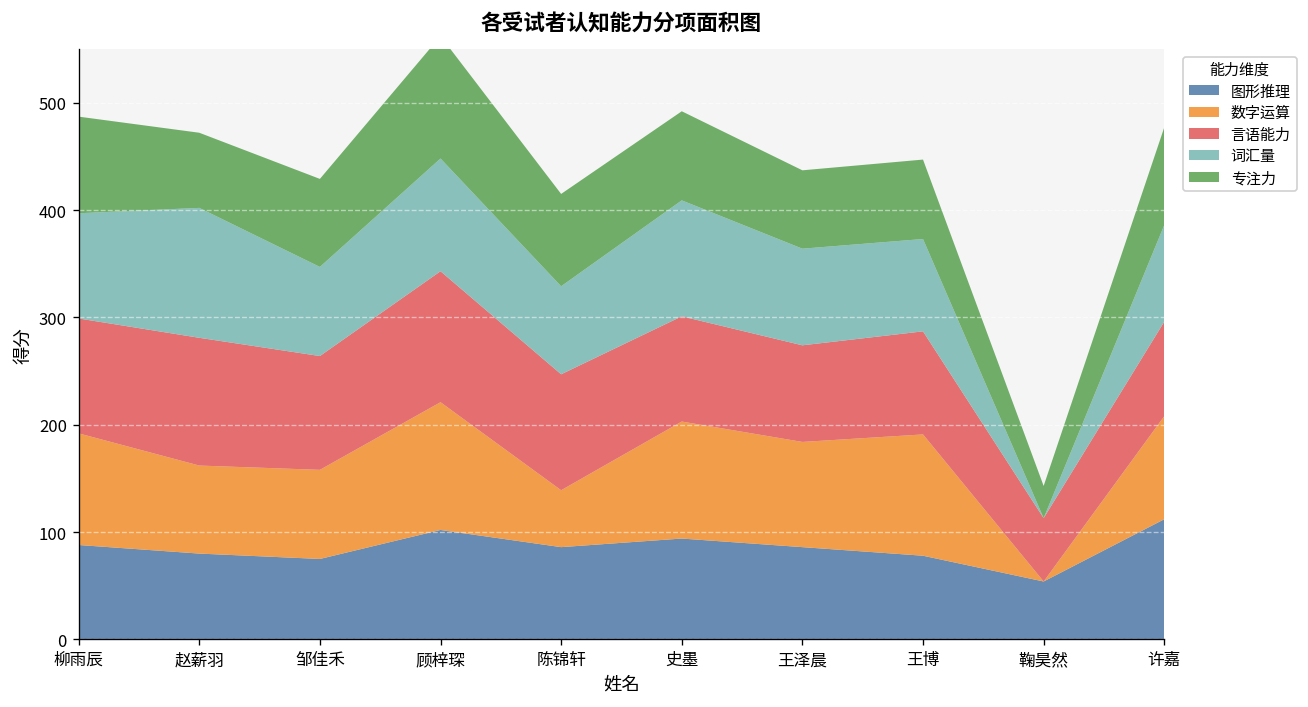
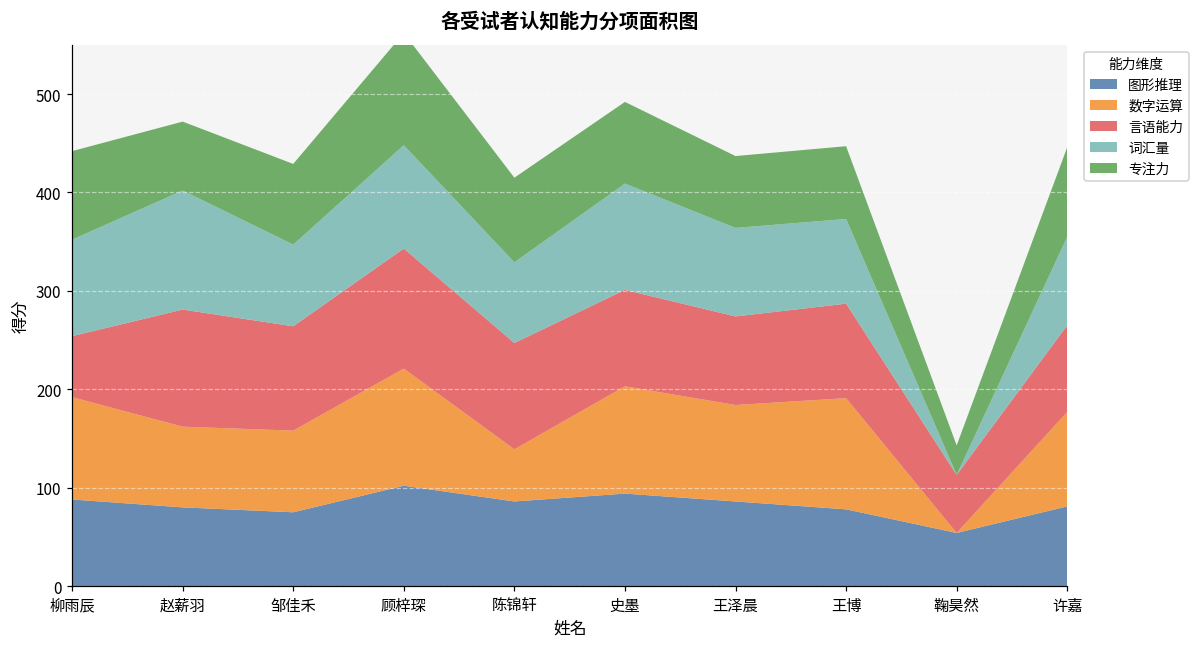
  {
    "图形推理": {
      "柳雨辰": 90,
      "赵薪羽": 80,
      "邹佳禾": 80,
      "顾梓琛": 100,
      "陈锦轩": 90,
      "史墨": 90,
      "王泽晨": 90,
      "王博": 80,
-     "许嘉": 110
+     "许嘉": 80
    },
    "数字运算": {
      "柳雨辰": 100,
      "赵薪羽": 80,
      "邹佳禾": 80,
      "顾梓琛": 120,
      "陈锦轩": 50,
      "史墨": 110,
      "王泽晨": 100,
      "王博": 110,
      "许嘉": 100
    },
    "言语能力": {
-     "柳雨辰": 110,
+     "柳雨辰": 60,
      "赵薪羽": 120,
      "邹佳禾": 110,
      "顾梓琛": 120,
      "陈锦轩": 110,
      "史墨": 100,
      "王泽晨": 90,
      "王博": 100,
      "许嘉": 90
    },
    "词汇量": {
      "柳雨辰": 100,
      "赵薪羽": 120,
      "邹佳禾": 80,
      "顾梓琛": 110,
      "陈锦轩": 80,
      "史墨": 110,
      "王泽晨": 90,
      "王博": 90,
      "许嘉": 90
    },
    "专注力": {
      "柳雨辰": 90,
      "赵薪羽": 70,
      "邹佳禾": 80,
      "陈锦轩": 90,
      "史墨": 80,
      "王泽晨": 70,
      "王博": 70,
      "鞠昊然": 30,
      "许嘉": 90
    }
  }
